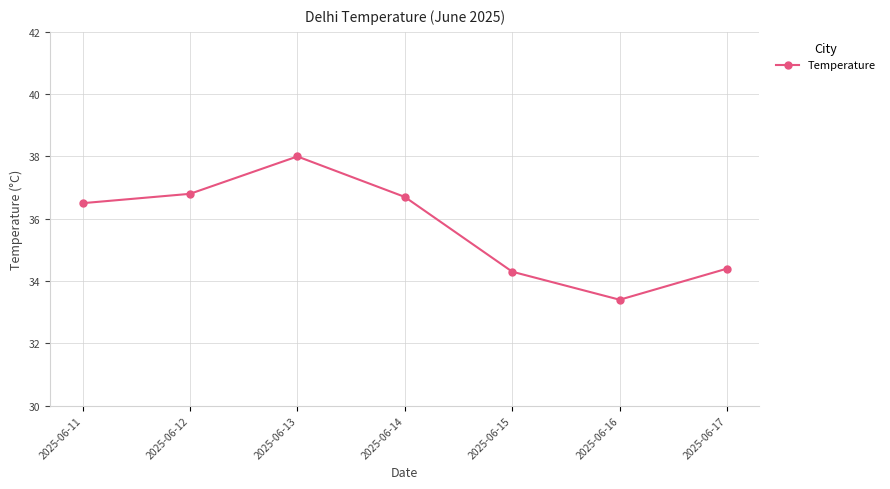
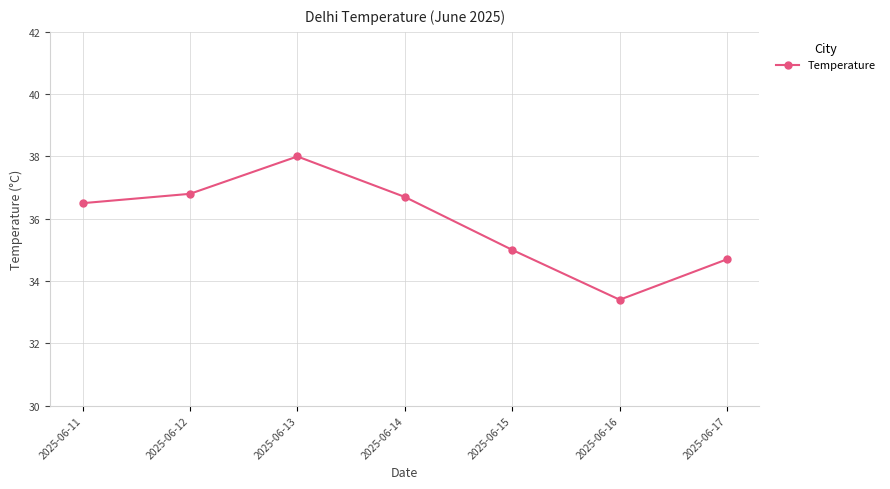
  {
    "2025-06-11": 36.5,
    "2025-06-12": 36.8,
    "2025-06-13": 38.0,
    "2025-06-14": 36.7,
-   "2025-06-15": 34.3,
+   "2025-06-15": 35.0,
    "2025-06-16": 33.4,
-   "2025-06-17": 34.4
+   "2025-06-17": 34.7
  }
